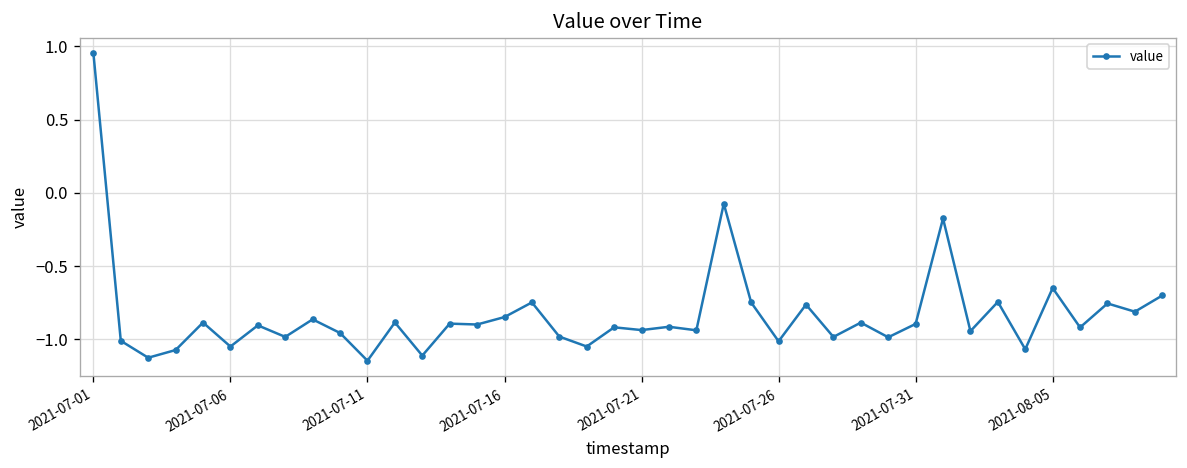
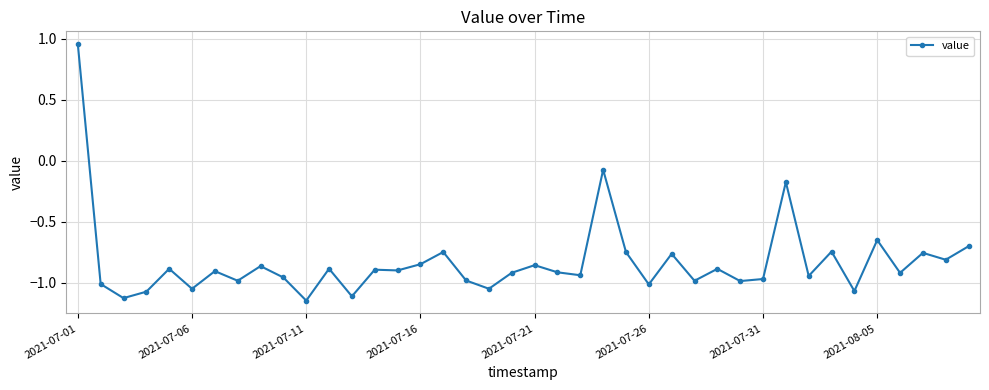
  {
    "2021-07-01": 0.95,
    "2021-07-06": -1.05,
    "2021-07-11": -1.15,
    "2021-07-16": -0.85,
-   "2021-07-21": -0.94,
+   "2021-07-21": -0.86,
    "2021-07-26": -1.01,
-   "2021-07-31": -0.90,
+   "2021-07-31": -0.97,
    "2021-08-05": -0.65
  }
